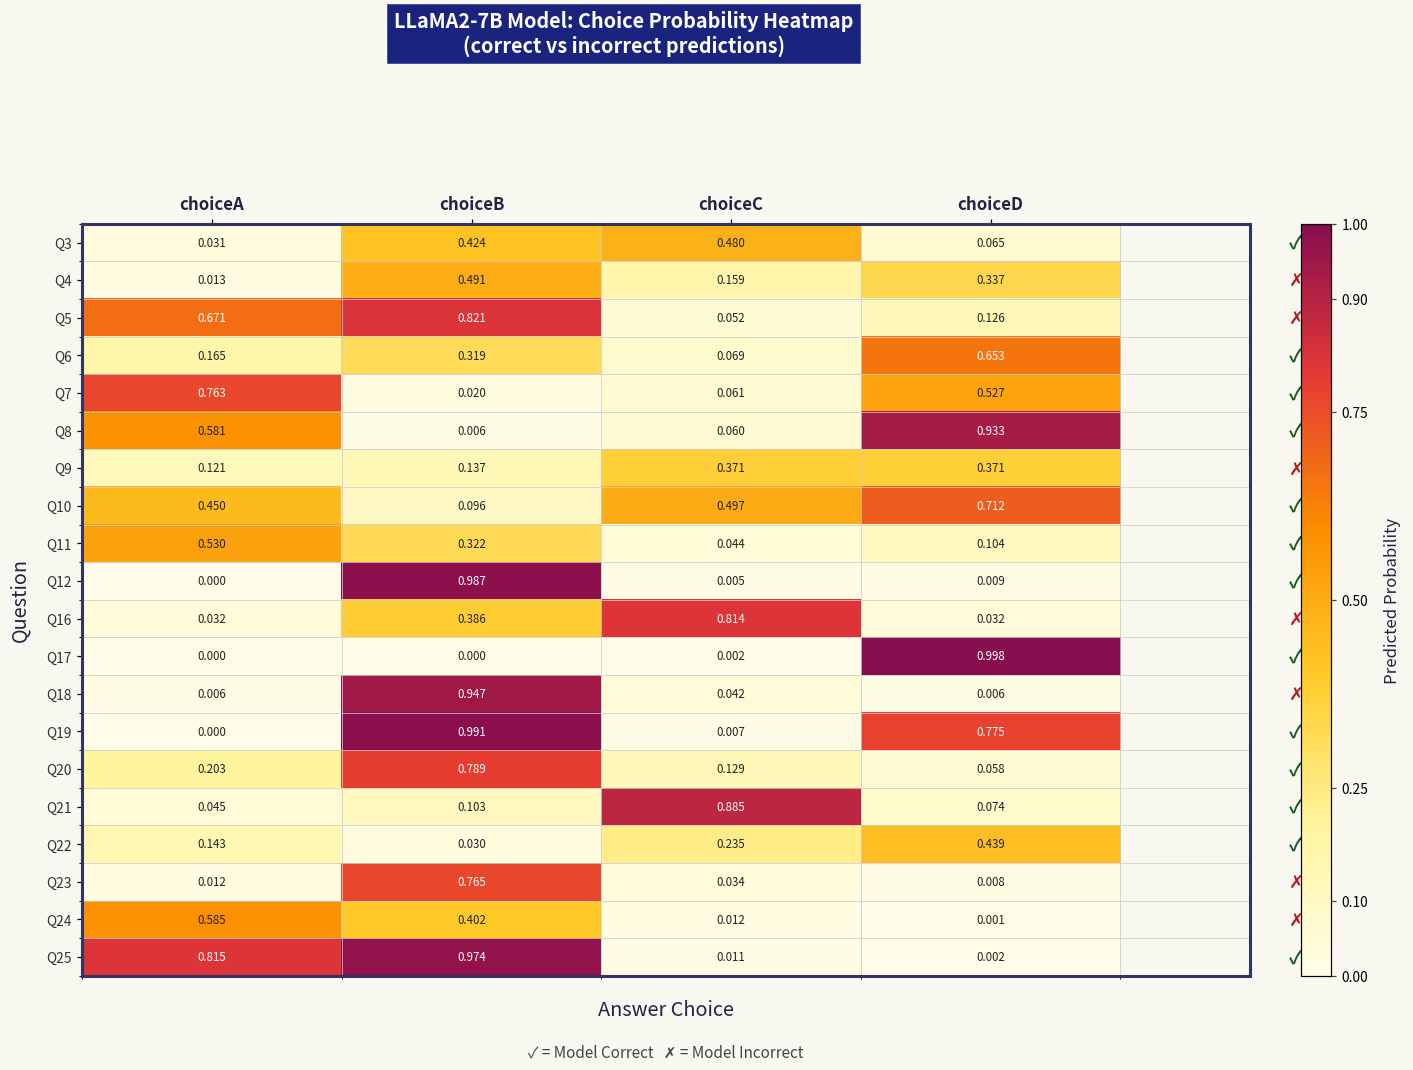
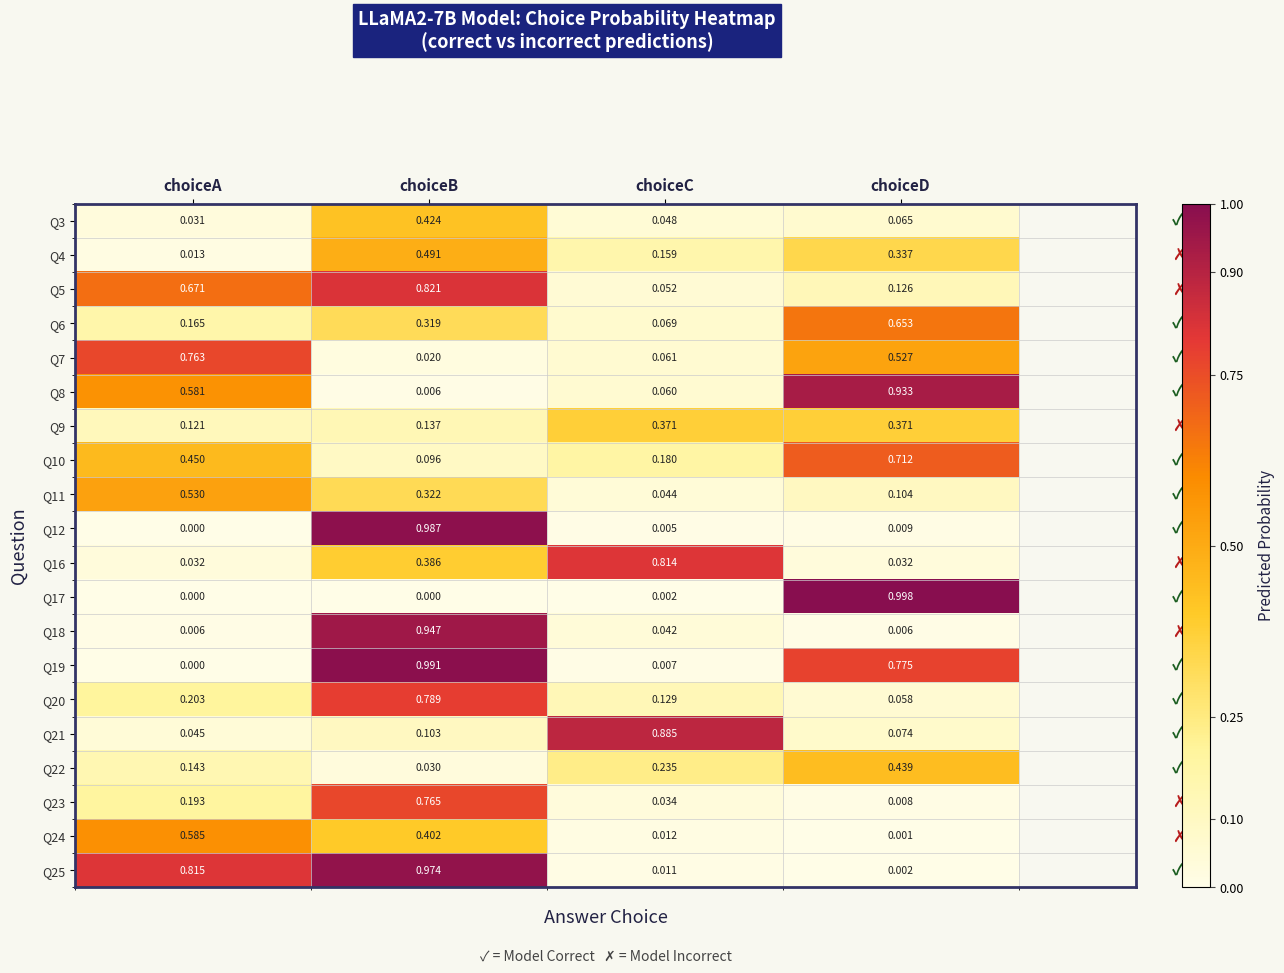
  {
    "Q3": {
      "choiceA": 0.031,
      "choiceB": 0.424,
-     "choiceC": 0.480,
+     "choiceC": 0.048,
      "choiceD": 0.065
    },
    "Q4": {
      "choiceA": 0.013,
      "choiceB": 0.491,
      "choiceC": 0.159,
      "choiceD": 0.337
    },
    "Q5": {
      "choiceA": 0.671,
      "choiceB": 0.821,
      "choiceC": 0.052,
      "choiceD": 0.126
    },
    "Q6": {
      "choiceA": 0.165,
      "choiceB": 0.319,
      "choiceC": 0.069,
      "choiceD": 0.653
    },
    "Q7": {
      "choiceA": 0.763,
      "choiceB": 0.020,
      "choiceC": 0.061,
      "choiceD": 0.527
    },
    "Q8": {
      "choiceA": 0.581,
      "choiceB": 0.006,
      "choiceC": 0.060,
      "choiceD": 0.933
    },
    "Q9": {
      "choiceA": 0.121,
      "choiceB": 0.137,
      "choiceC": 0.371,
      "choiceD": 0.371
    },
    "Q10": {
      "choiceA": 0.450,
      "choiceB": 0.096,
-     "choiceC": 0.497,
+     "choiceC": 0.180,
      "choiceD": 0.712
    },
    "Q11": {
      "choiceA": 0.530,
      "choiceB": 0.322,
      "choiceC": 0.044,
      "choiceD": 0.104
    },
    "Q12": {
      "choiceA": 0.000,
      "choiceB": 0.987,
      "choiceC": 0.005,
      "choiceD": 0.009
    },
    "Q16": {
      "choiceA": 0.032,
      "choiceB": 0.386,
      "choiceC": 0.814,
      "choiceD": 0.032
    },
    "Q17": {
      "choiceA": 0.000,
      "choiceB": 0.000,
      "choiceC": 0.002,
      "choiceD": 0.998
    },
    "Q18": {
      "choiceA": 0.006,
      "choiceB": 0.947,
      "choiceC": 0.042,
      "choiceD": 0.006
    },
    "Q19": {
      "choiceA": 0.000,
      "choiceB": 0.991,
      "choiceC": 0.007,
      "choiceD": 0.775
    },
    "Q20": {
      "choiceA": 0.203,
      "choiceB": 0.789,
      "choiceC": 0.129,
      "choiceD": 0.058
    },
    "Q21": {
      "choiceA": 0.045,
      "choiceB": 0.103,
      "choiceC": 0.885,
      "choiceD": 0.074
    },
    "Q22": {
      "choiceA": 0.143,
      "choiceB": 0.030,
      "choiceC": 0.235,
      "choiceD": 0.439
    },
    "Q23": {
-     "choiceA": 0.012,
+     "choiceA": 0.193,
      "choiceB": 0.765,
      "choiceC": 0.034,
      "choiceD": 0.008
    },
    "Q24": {
      "choiceA": 0.585,
      "choiceB": 0.402,
      "choiceC": 0.012,
      "choiceD": 0.001
    },
    "Q25": {
      "choiceA": 0.815,
      "choiceB": 0.974,
      "choiceC": 0.011,
      "choiceD": 0.002
    }
  }
